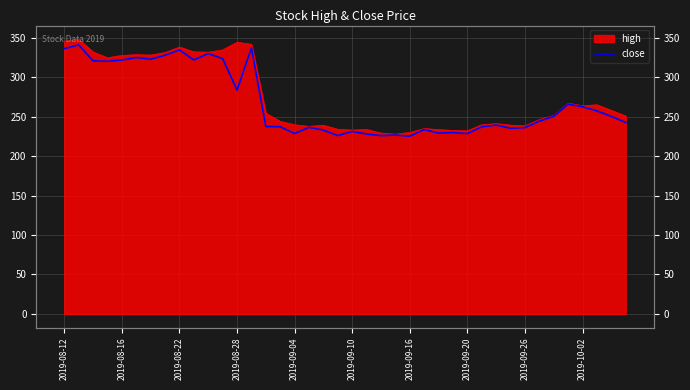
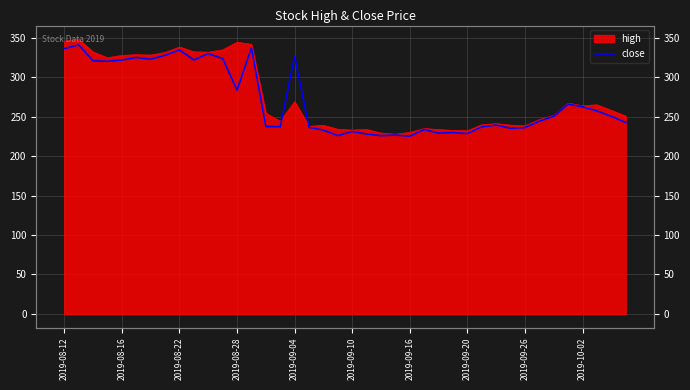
  {
    "high": {
      "2019-08-16": 330,
      "2019-08-22": 340,
      "2019-08-28": 340,
-     "2019-09-04": 240,
+     "2019-09-04": 270,
      "2019-09-16": 230,
      "2019-09-20": 230
    },
    "close": {
      "2019-08-12": 340,
      "2019-08-16": 320,
      "2019-08-22": 330,
      "2019-08-28": 280,
-     "2019-09-04": 230,
+     "2019-09-04": 330,
      "2019-09-16": 230,
      "2019-09-20": 230
    }
  }
